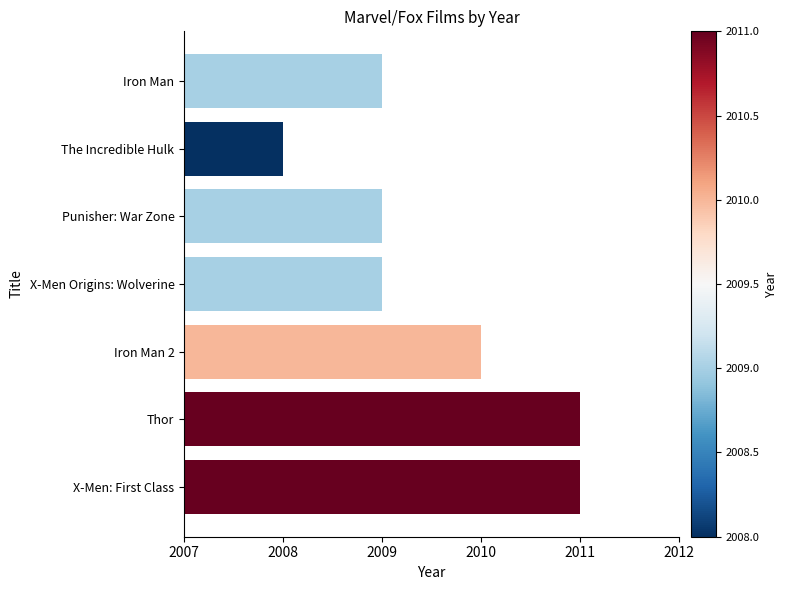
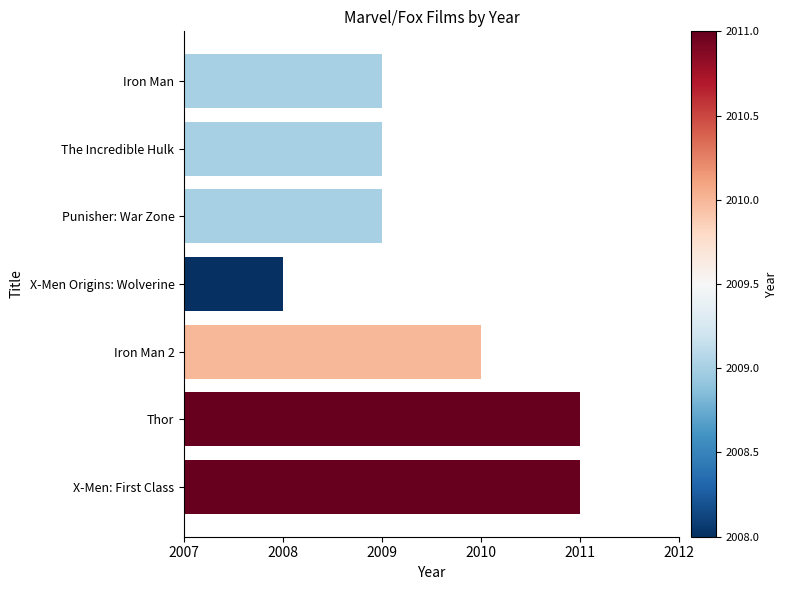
  {
    "Iron Man": 2009,
-   "The Incredible Hulk": 2008,
+   "The Incredible Hulk": 2009,
    "Punisher: War Zone": 2009,
-   "X-Men Origins: Wolverine": 2009,
+   "X-Men Origins: Wolverine": 2008,
    "Iron Man 2": 2010,
    "Thor": 2011,
    "X-Men: First Class": 2011
  }
